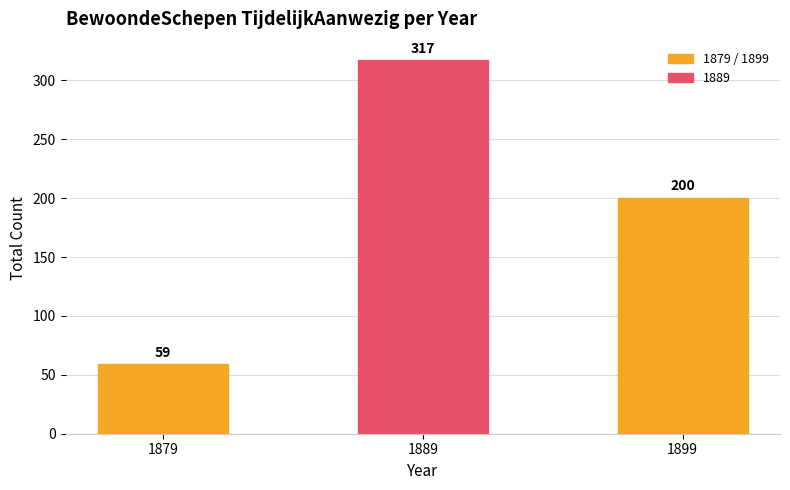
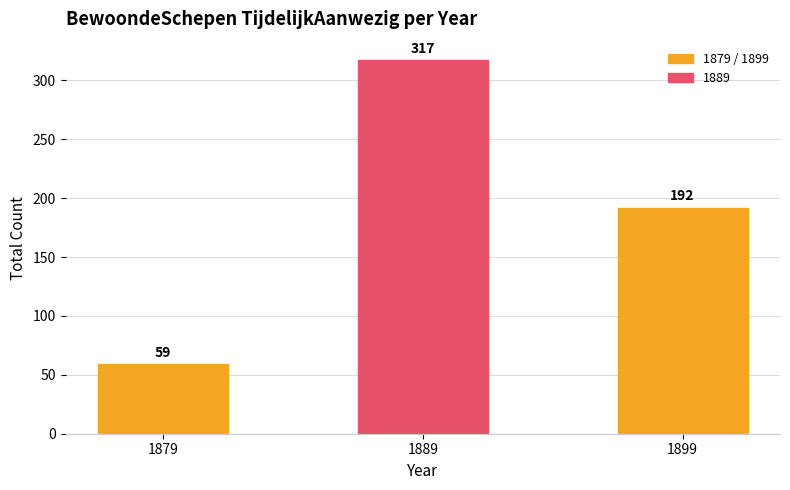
  {
    "1879": 59,
    "1889": 317,
-   "1899": 200
+   "1899": 192
  }
